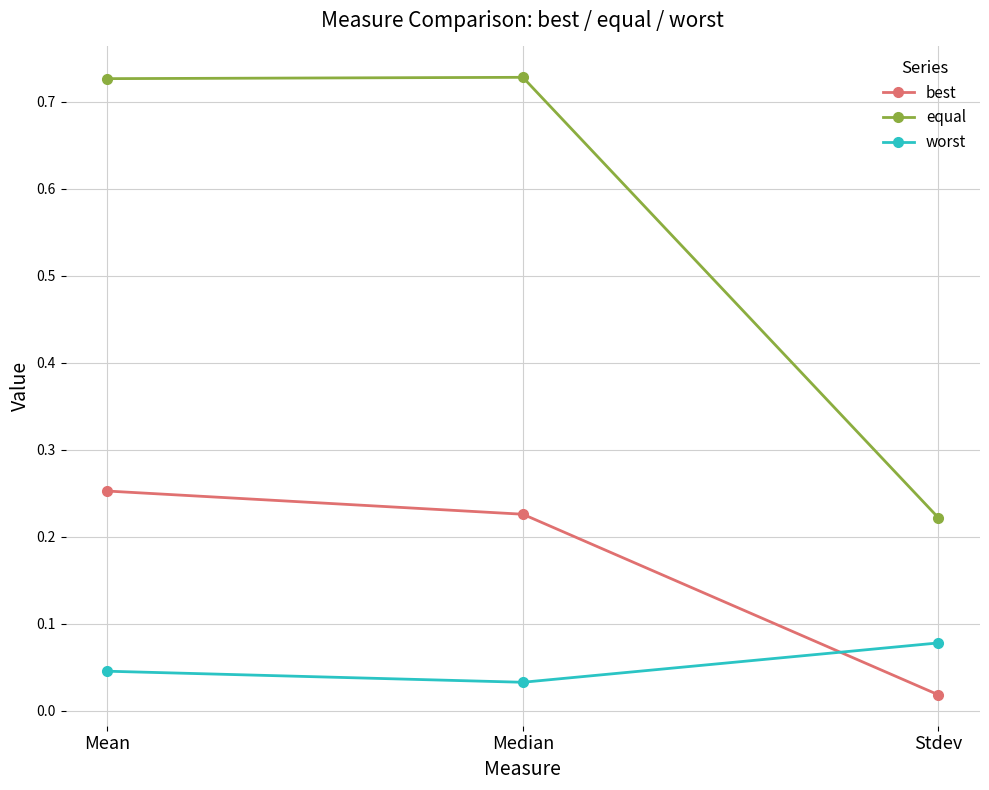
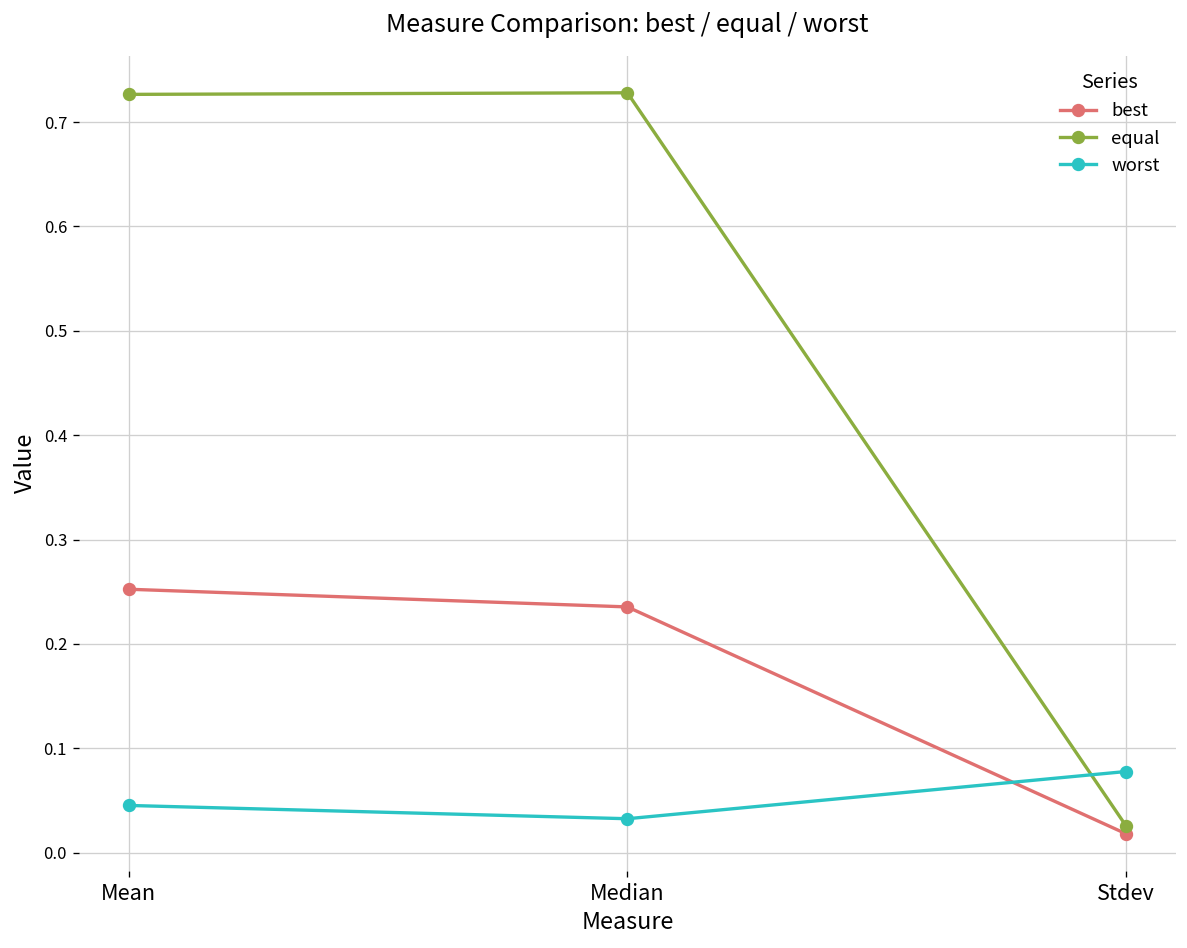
  {
    "best": {
      "Mean": 0.25,
-     "Median": 0.23,
+     "Median": 0.24,
      "Stdev": 0.02
    },
    "equal": {
      "Mean": 0.73,
      "Median": 0.73,
-     "Stdev": 0.22
+     "Stdev": 0.03
    },
    "worst": {
      "Mean": 0.05,
      "Median": 0.03,
      "Stdev": 0.08
    }
  }
